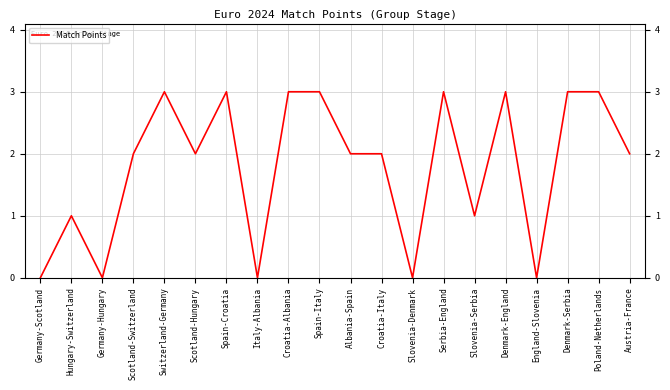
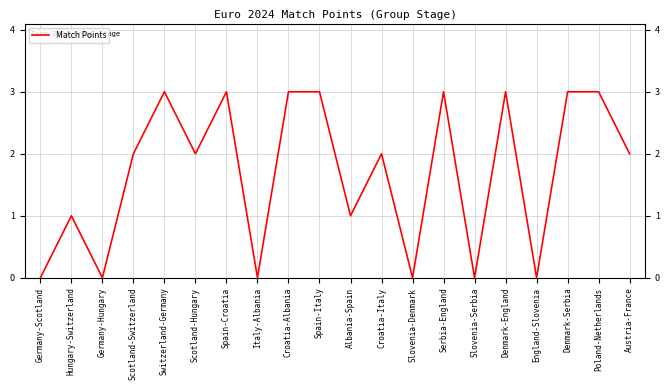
  {
    "Germany-Scotland": 0,
    "Hungary-Switzerland": 1,
    "Germany-Hungary": 0,
    "Scotland-Switzerland": 2,
    "Switzerland-Germany": 3,
    "Scotland-Hungary": 2,
    "Spain-Croatia": 3,
    "Italy-Albania": 0,
    "Croatia-Albania": 3,
    "Spain-Italy": 3,
-   "Albania-Spain": 2,
+   "Albania-Spain": 1,
    "Croatia-Italy": 2,
    "Slovenia-Denmark": 0,
    "Serbia-England": 3,
-   "Slovenia-Serbia": 1,
+   "Slovenia-Serbia": 0,
    "Denmark-England": 3,
    "England-Slovenia": 0,
    "Denmark-Serbia": 3,
    "Poland-Netherlands": 3,
    "Austria-France": 2
  }
